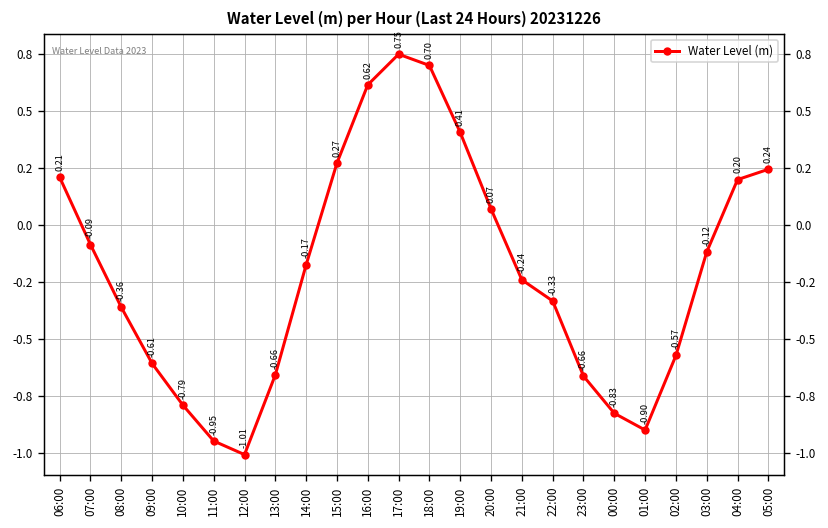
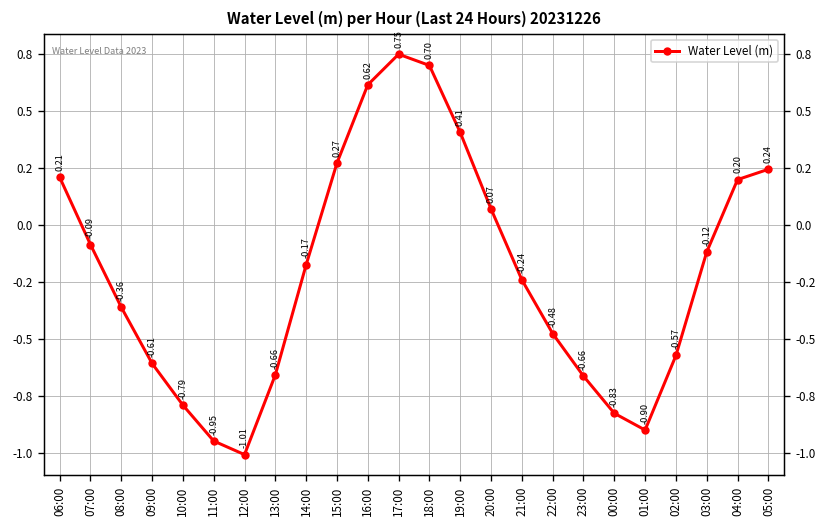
  {
    "06:00": 0.21,
    "07:00": -0.09,
    "08:00": -0.36,
    "09:00": -0.61,
    "10:00": -0.79,
    "11:00": -0.95,
    "12:00": -1.01,
    "13:00": -0.66,
    "14:00": -0.17,
    "15:00": 0.27,
    "16:00": 0.62,
    "17:00": 0.75,
    "18:00": 0.70,
    "19:00": 0.41,
    "20:00": 0.07,
    "21:00": -0.24,
-   "22:00": -0.33,
+   "22:00": -0.48,
    "23:00": -0.66,
    "00:00": -0.83,
    "01:00": -0.90,
    "02:00": -0.57,
    "03:00": -0.12,
    "04:00": 0.20,
    "05:00": 0.24
  }
